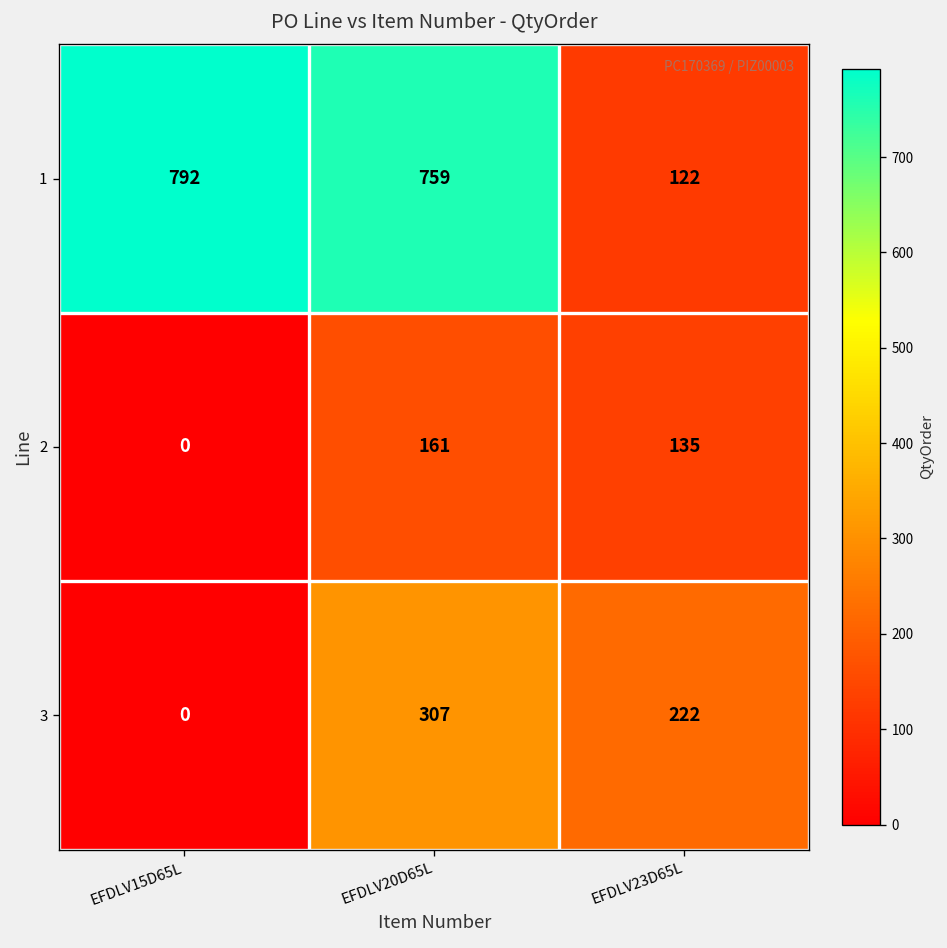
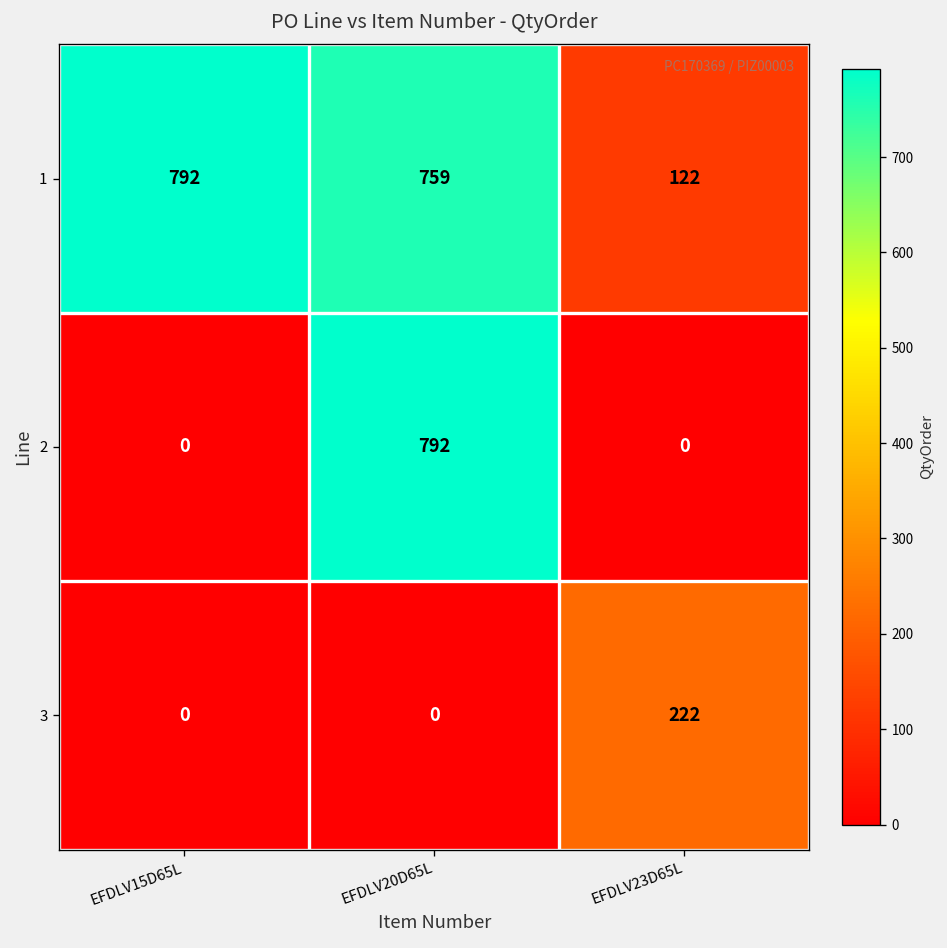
  {
    "1": {
      "EFDLV15D65L": 792,
      "EFDLV20D65L": 759
    },
    "2": {
      "EFDLV15D65L": 0,
-     "EFDLV20D65L": 161,
-     "EFDLV23D65L": 135
+     "EFDLV20D65L": 792,
+     "EFDLV23D65L": 0
    },
    "3": {
      "EFDLV15D65L": 0,
-     "EFDLV20D65L": 307,
+     "EFDLV20D65L": 0,
      "EFDLV23D65L": 222
    }
  }
